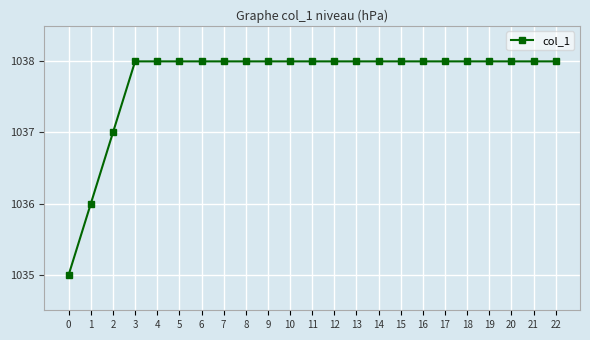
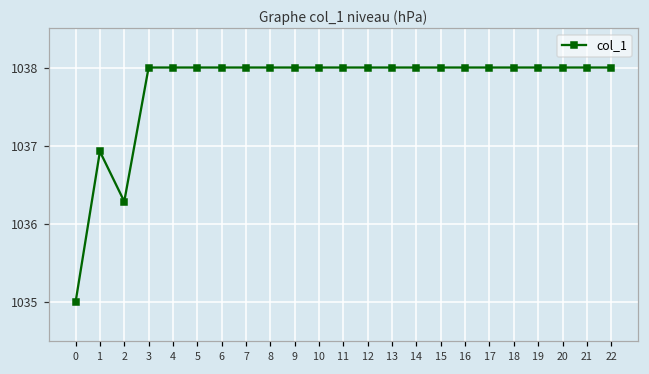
  {
    "0": 1035.0,
-   "1": 1036.0,
-   "2": 1037.0,
+   "1": 1036.9,
+   "2": 1036.3,
    "3": 1038.0,
    "4": 1038.0,
    "5": 1038.0,
    "6": 1038.0,
    "7": 1038.0,
    "8": 1038.0,
    "9": 1038.0,
    "10": 1038.0,
    "11": 1038.0,
    "12": 1038.0,
    "13": 1038.0,
    "14": 1038.0,
    "15": 1038.0,
    "16": 1038.0,
    "17": 1038.0,
    "18": 1038.0,
    "19": 1038.0,
    "20": 1038.0,
    "21": 1038.0,
    "22": 1038.0
  }
